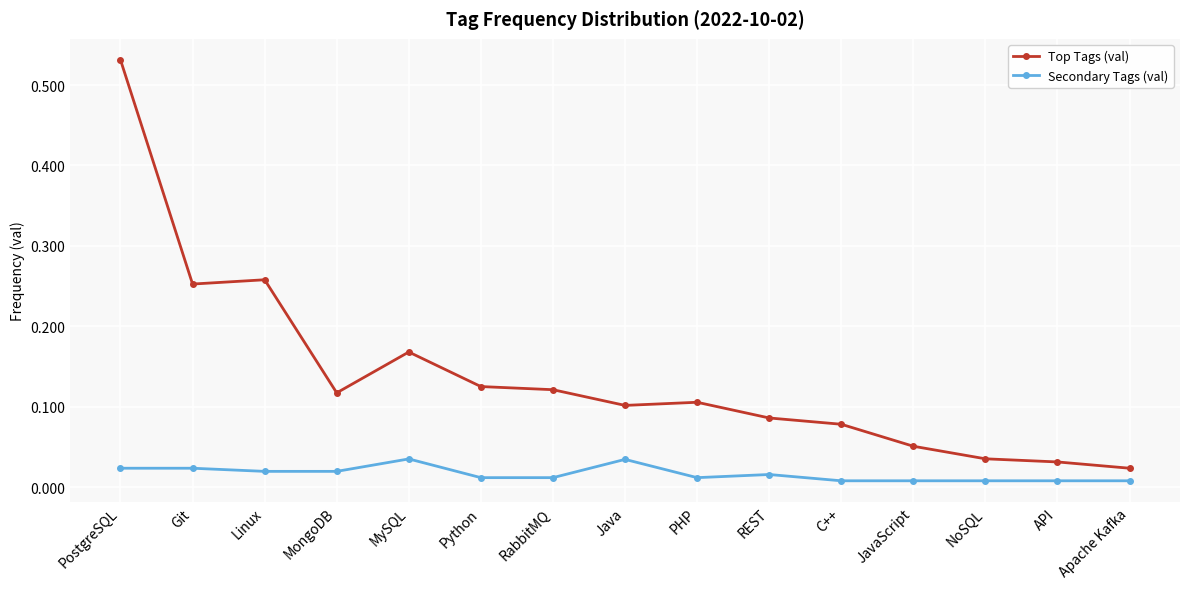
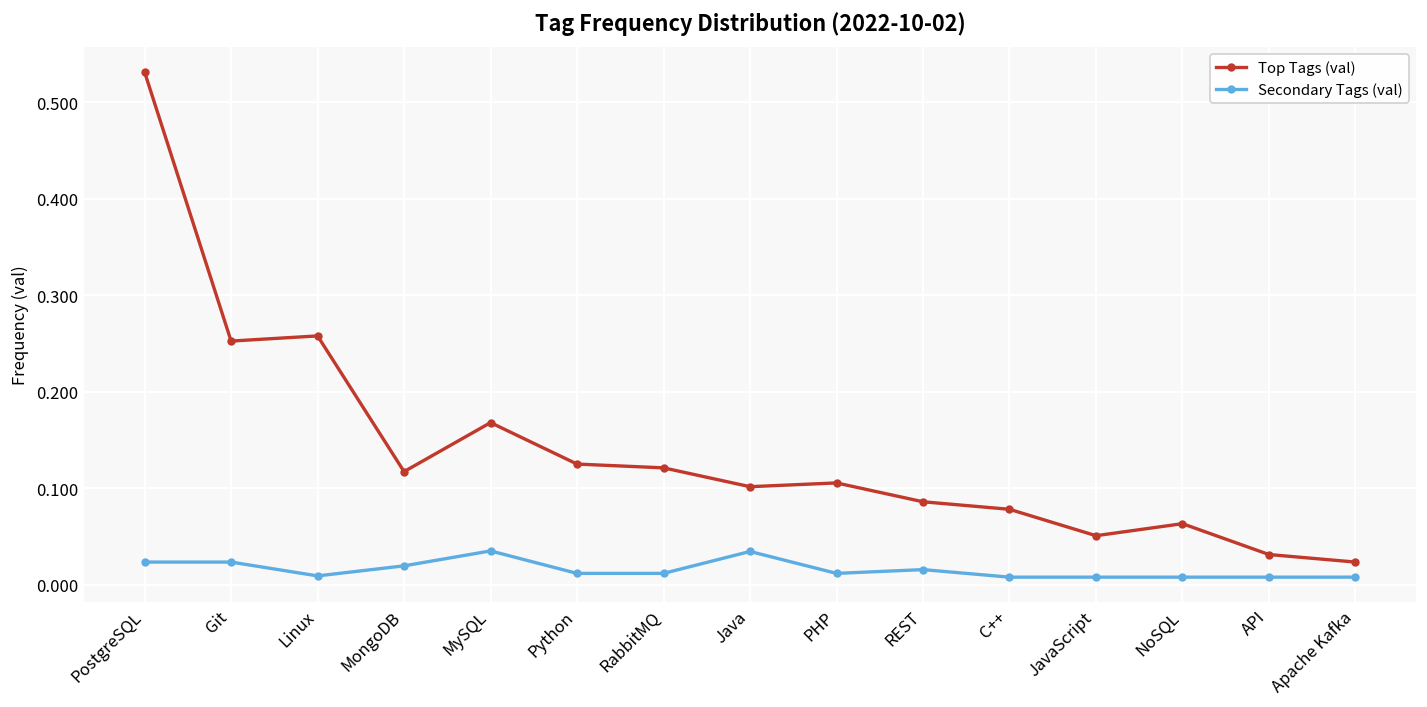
  {
    "Top Tags (val)": {
      "PostgreSQL": 0.53,
      "Git": 0.25,
      "Linux": 0.26,
      "MongoDB": 0.12,
      "MySQL": 0.17,
      "Python": 0.13,
      "RabbitMQ": 0.12,
      "Java": 0.10,
      "PHP": 0.11,
      "REST": 0.09,
      "C++": 0.08,
      "JavaScript": 0.05,
-     "NoSQL": 0.04,
+     "NoSQL": 0.06,
      "API": 0.03,
      "Apache Kafka": 0.02
    },
    "Secondary Tags (val)": {
      "PostgreSQL": 0.02,
      "Git": 0.02,
-     "Linux": 0.02,
+     "Linux": 0.01,
      "MongoDB": 0.02,
      "MySQL": 0.04,
      "Python": 0.01,
      "RabbitMQ": 0.01,
      "Java": 0.03,
      "PHP": 0.01,
      "REST": 0.02,
      "C++": 0.01,
      "JavaScript": 0.01,
      "NoSQL": 0.01,
      "API": 0.01,
      "Apache Kafka": 0.01
    }
  }
